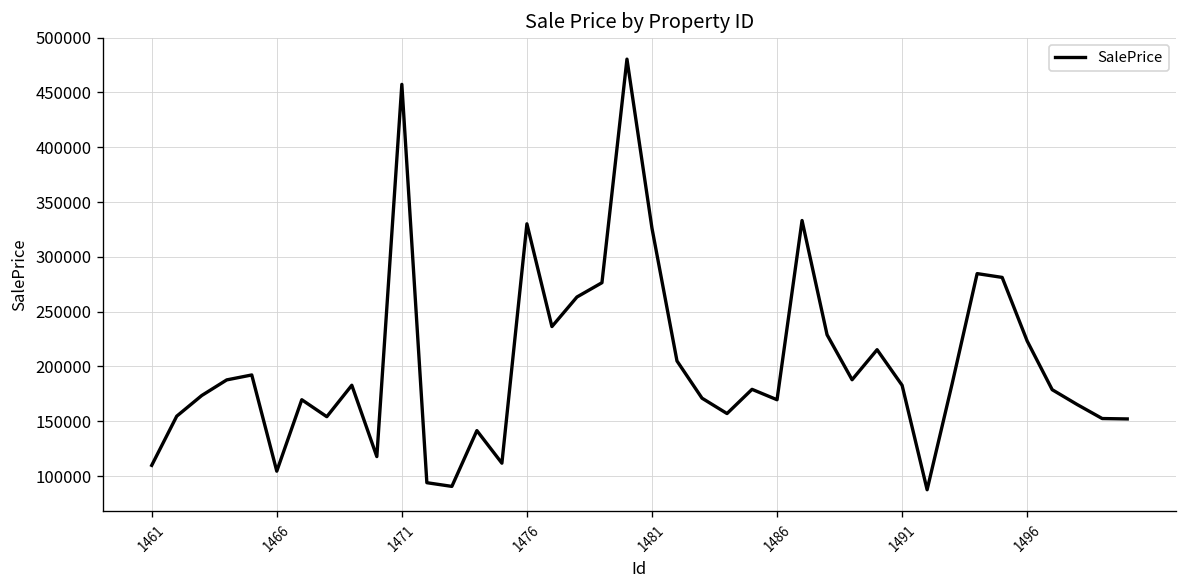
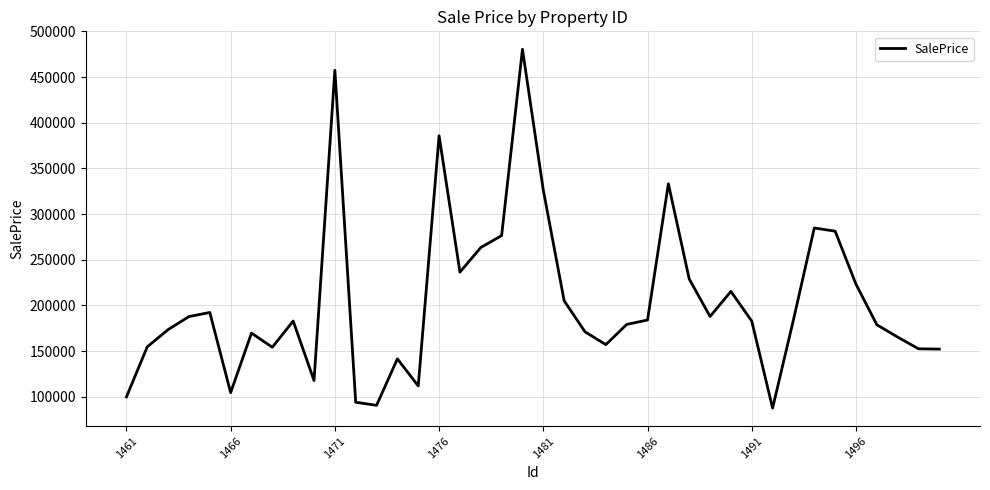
  {
-   "1461": 110000,
+   "1461": 100000,
    "1466": 100000,
    "1471": 460000,
-   "1476": 330000,
+   "1476": 390000,
    "1481": 330000,
-   "1486": 170000,
+   "1486": 180000,
    "1491": 180000,
    "1496": 220000
  }
